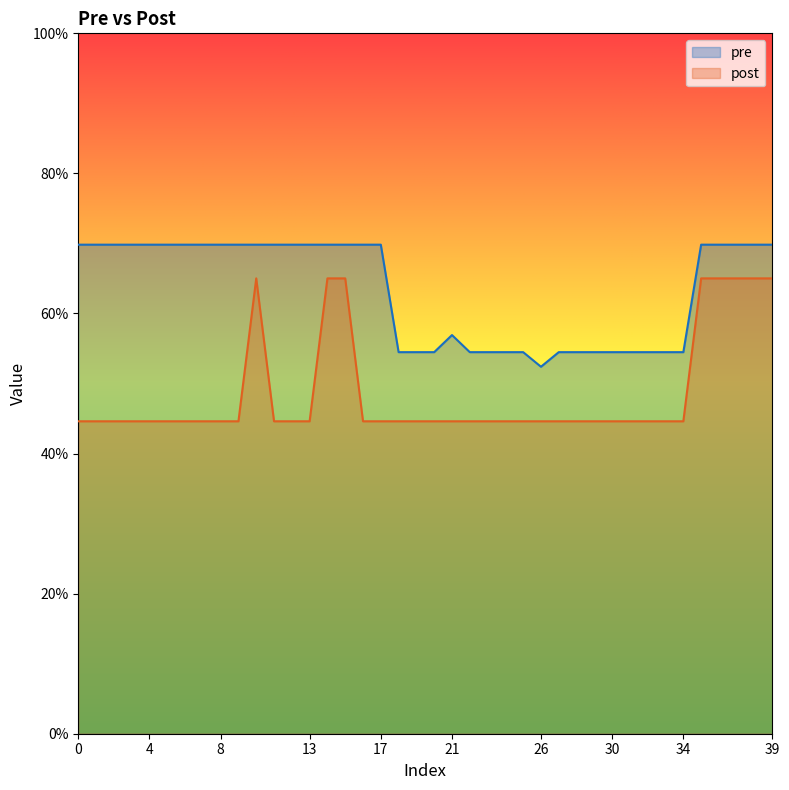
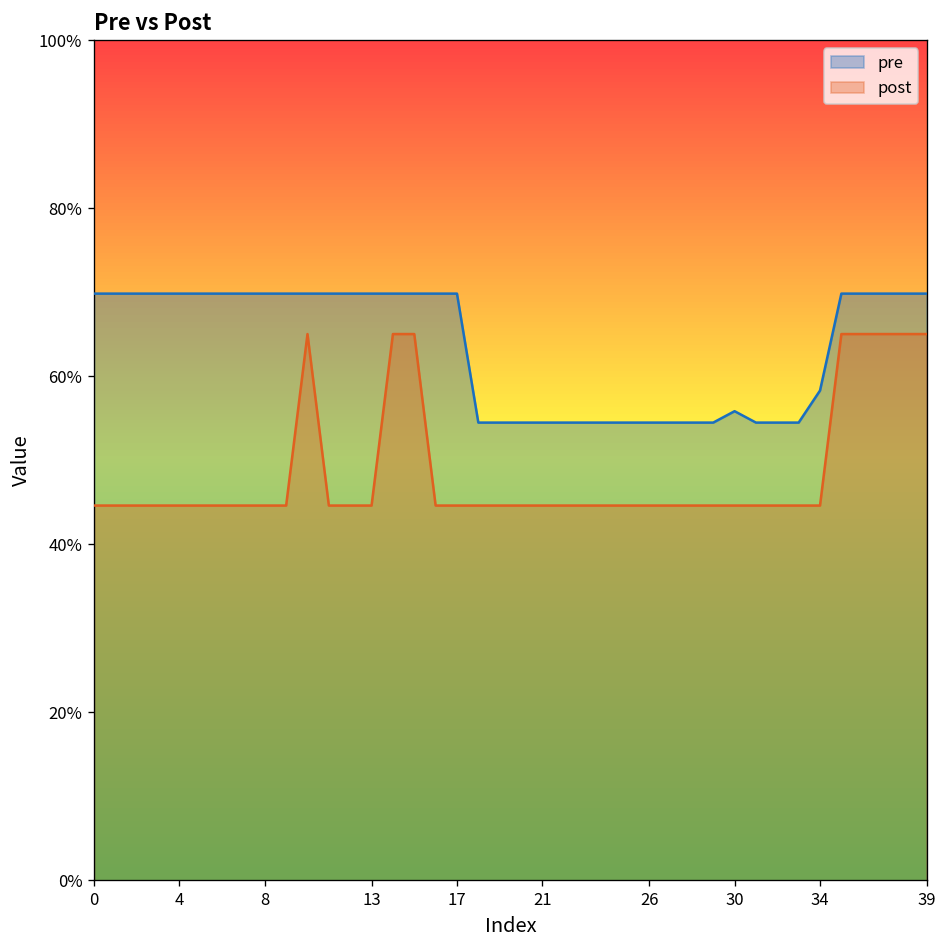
  {
    "pre": {
      "0": "70%",
      "4": "70%",
      "8": "70%",
      "13": "70%",
      "17": "70%",
-     "21": "57%",
-     "26": "52%",
-     "30": "54%",
-     "34": "54%",
+     "21": "54%",
+     "26": "54%",
+     "30": "56%",
+     "34": "58%",
      "39": "70%"
    },
    "post": {
      "0": "45%",
      "4": "45%",
      "8": "45%",
      "13": "45%",
      "17": "45%",
      "21": "45%",
      "26": "45%",
      "30": "45%",
      "34": "45%",
      "39": "65%"
    }
  }
